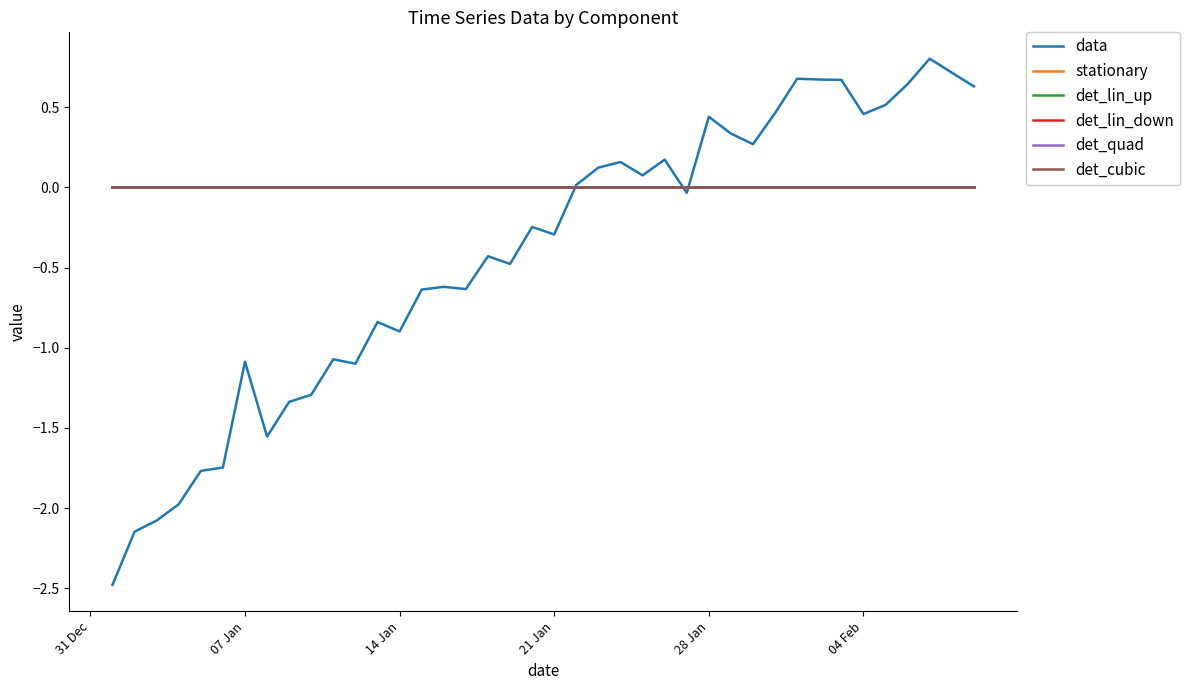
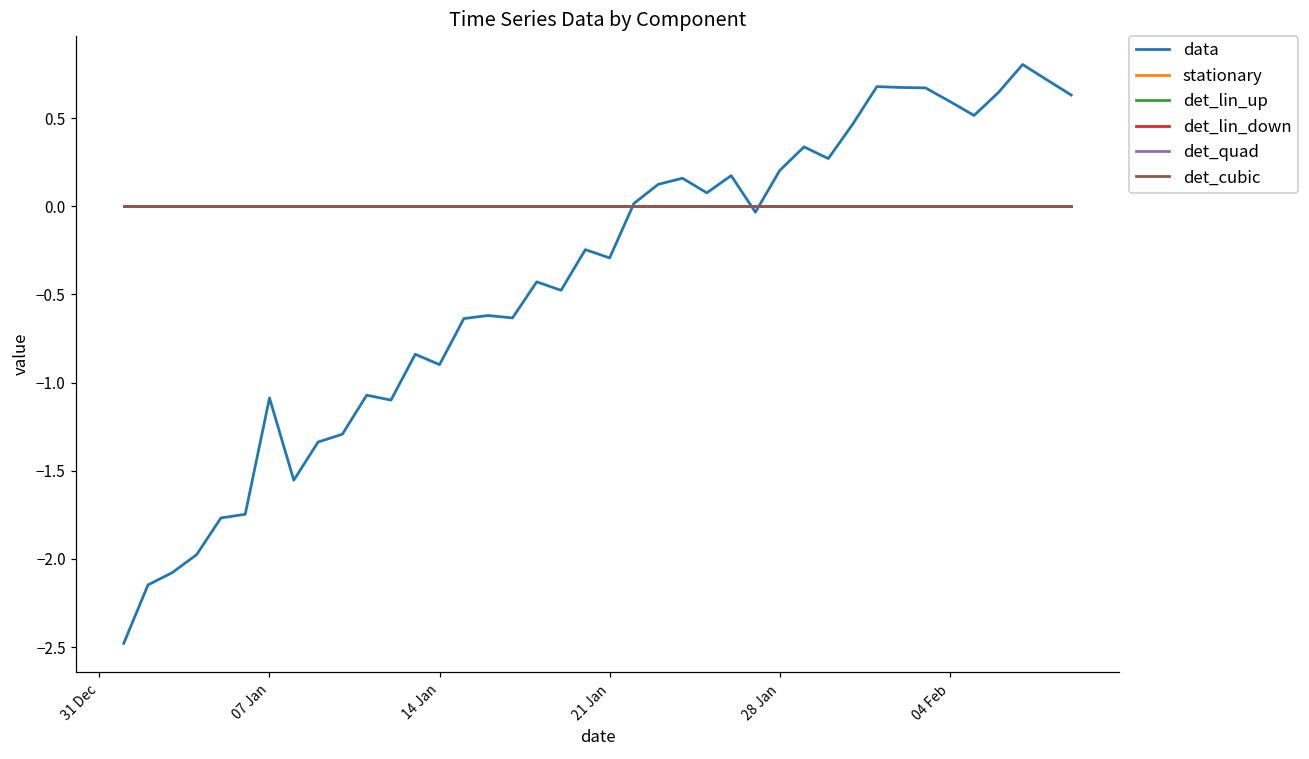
  {
    "data": {
      "07 Jan": -1.09,
      "14 Jan": -0.90,
      "21 Jan": -0.29,
-     "28 Jan": 0.44,
-     "04 Feb": 0.46
+     "28 Jan": 0.20,
+     "04 Feb": 0.59
    },
    "det_cubic": {
      "07 Jan": 0.00,
      "14 Jan": 0.00,
      "21 Jan": 0.00,
      "28 Jan": 0.00,
      "04 Feb": 0.00
    }
  }
